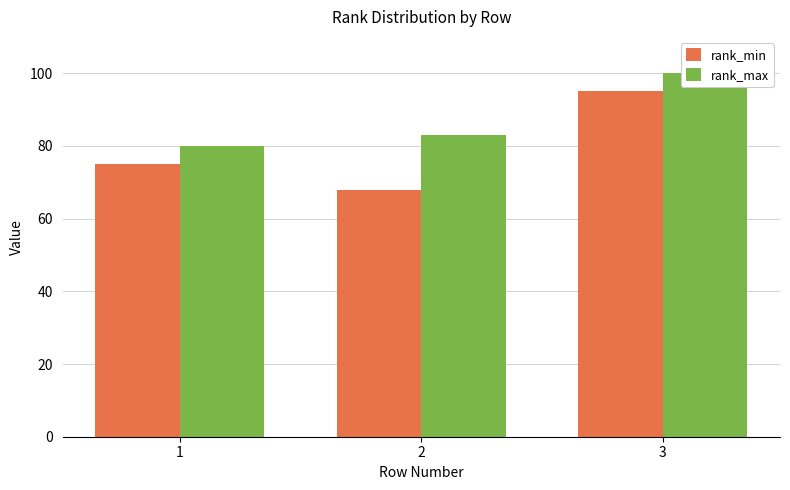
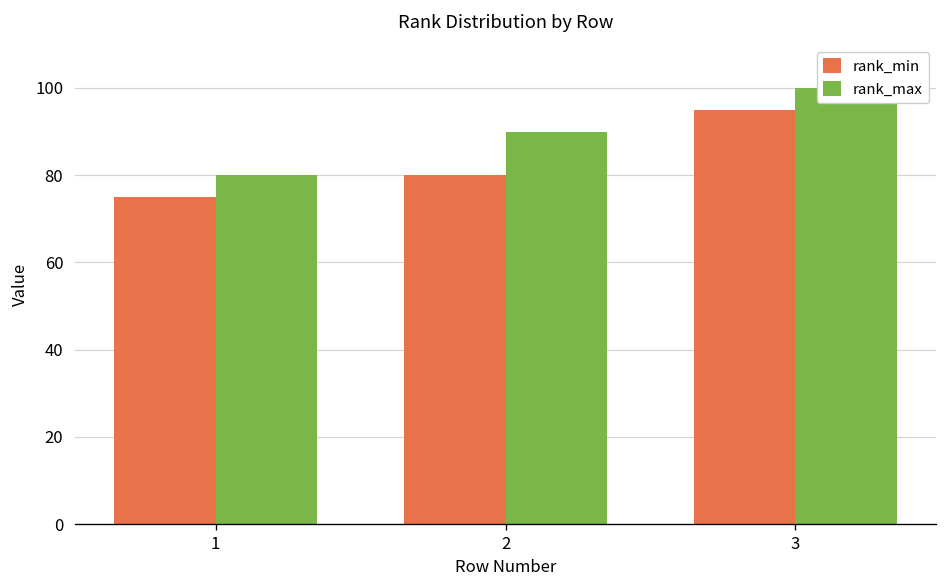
  {
    "rank_min": {
      "1": 75,
-     "2": 68,
+     "2": 80,
      "3": 95
    },
    "rank_max": {
      "1": 80,
-     "2": 83
+     "2": 90
    }
  }
